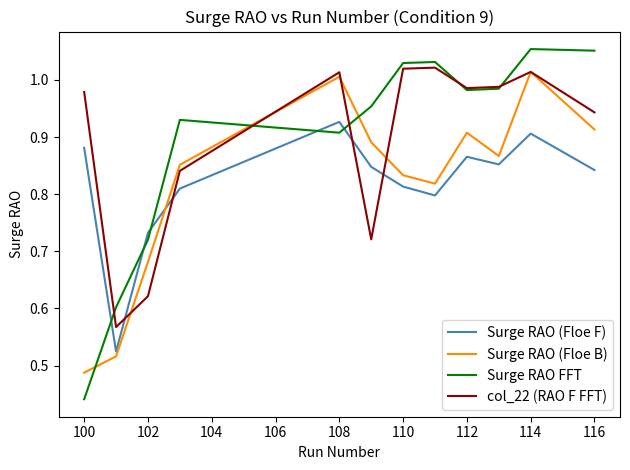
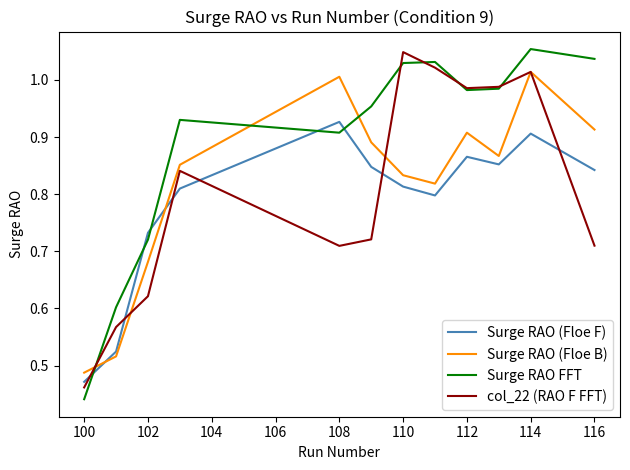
  {
    "Surge RAO (Floe F)": {
-     "100": 0.88,
+     "100": 0.47,
      "102": 0.73,
      "108": 0.93,
      "110": 0.81,
      "112": 0.87,
      "114": 0.91,
      "116": 0.84
    },
    "Surge RAO (Floe B)": {
      "100": 0.49,
      "102": 0.68,
      "108": 1.01,
      "110": 0.83,
      "112": 0.91,
      "116": 0.91
    },
    "Surge RAO FFT": {
      "100": 0.44,
      "102": 0.72,
      "108": 0.91,
      "110": 1.03,
      "114": 1.05,
-     "116": 1.05
+     "116": 1.04
    },
    "col_22 (RAO F FFT)": {
-     "100": 0.98,
+     "100": 0.46,
      "102": 0.62,
-     "108": 1.01,
-     "110": 1.02,
-     "116": 0.94
+     "108": 0.71,
+     "110": 1.05,
+     "116": 0.71
    }
  }
